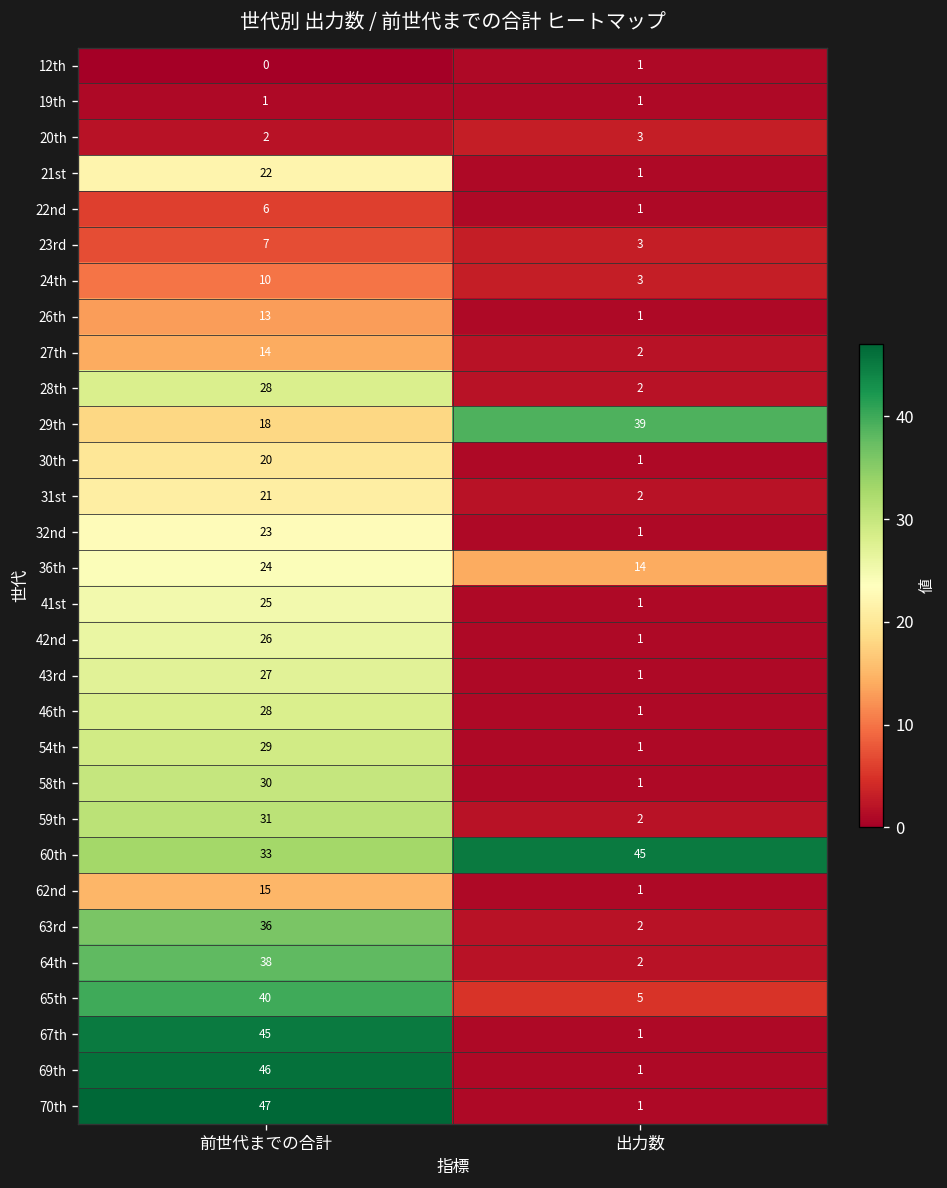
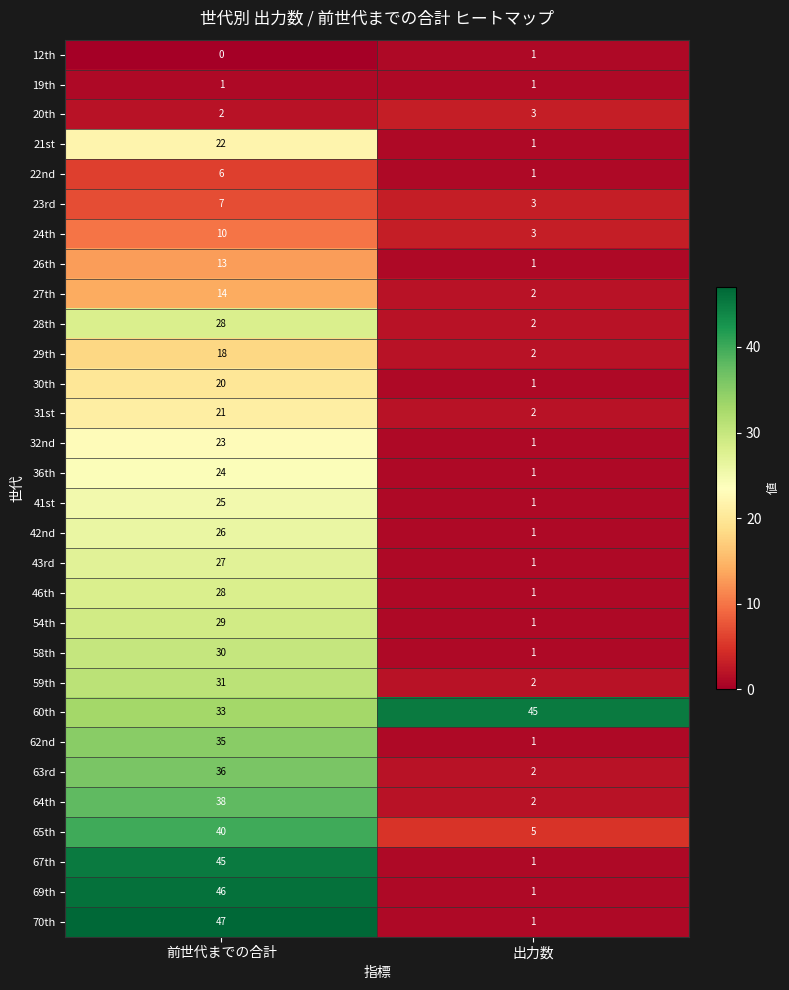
  {
    "12th": {
      "前世代までの合計": 0,
      "出力数": 1
    },
    "19th": {
      "前世代までの合計": 1,
      "出力数": 1
    },
    "20th": {
      "前世代までの合計": 2,
      "出力数": 3
    },
    "21st": {
      "前世代までの合計": 22,
      "出力数": 1
    },
    "22nd": {
      "前世代までの合計": 6,
      "出力数": 1
    },
    "23rd": {
      "前世代までの合計": 7,
      "出力数": 3
    },
    "24th": {
      "前世代までの合計": 10,
      "出力数": 3
    },
    "26th": {
      "前世代までの合計": 13,
      "出力数": 1
    },
    "27th": {
      "前世代までの合計": 14,
      "出力数": 2
    },
    "28th": {
      "前世代までの合計": 28,
      "出力数": 2
    },
    "29th": {
      "前世代までの合計": 18,
-     "出力数": 39
+     "出力数": 2
    },
    "30th": {
      "前世代までの合計": 20,
      "出力数": 1
    },
    "31st": {
      "前世代までの合計": 21,
      "出力数": 2
    },
    "32nd": {
      "前世代までの合計": 23,
      "出力数": 1
    },
    "36th": {
      "前世代までの合計": 24,
-     "出力数": 14
+     "出力数": 1
    },
    "41st": {
      "前世代までの合計": 25,
      "出力数": 1
    },
    "42nd": {
      "前世代までの合計": 26,
      "出力数": 1
    },
    "43rd": {
      "前世代までの合計": 27,
      "出力数": 1
    },
    "46th": {
      "前世代までの合計": 28,
      "出力数": 1
    },
    "54th": {
      "前世代までの合計": 29,
      "出力数": 1
    },
    "58th": {
      "前世代までの合計": 30,
      "出力数": 1
    },
    "59th": {
      "前世代までの合計": 31,
      "出力数": 2
    },
    "60th": {
      "前世代までの合計": 33,
      "出力数": 45
    },
    "62nd": {
-     "前世代までの合計": 15,
+     "前世代までの合計": 35,
      "出力数": 1
    },
    "63rd": {
      "前世代までの合計": 36,
      "出力数": 2
    },
    "64th": {
      "前世代までの合計": 38,
      "出力数": 2
    },
    "65th": {
      "前世代までの合計": 40,
      "出力数": 5
    },
    "67th": {
      "前世代までの合計": 45,
      "出力数": 1
    },
    "69th": {
      "前世代までの合計": 46,
      "出力数": 1
    },
    "70th": {
      "前世代までの合計": 47,
      "出力数": 1
    }
  }
